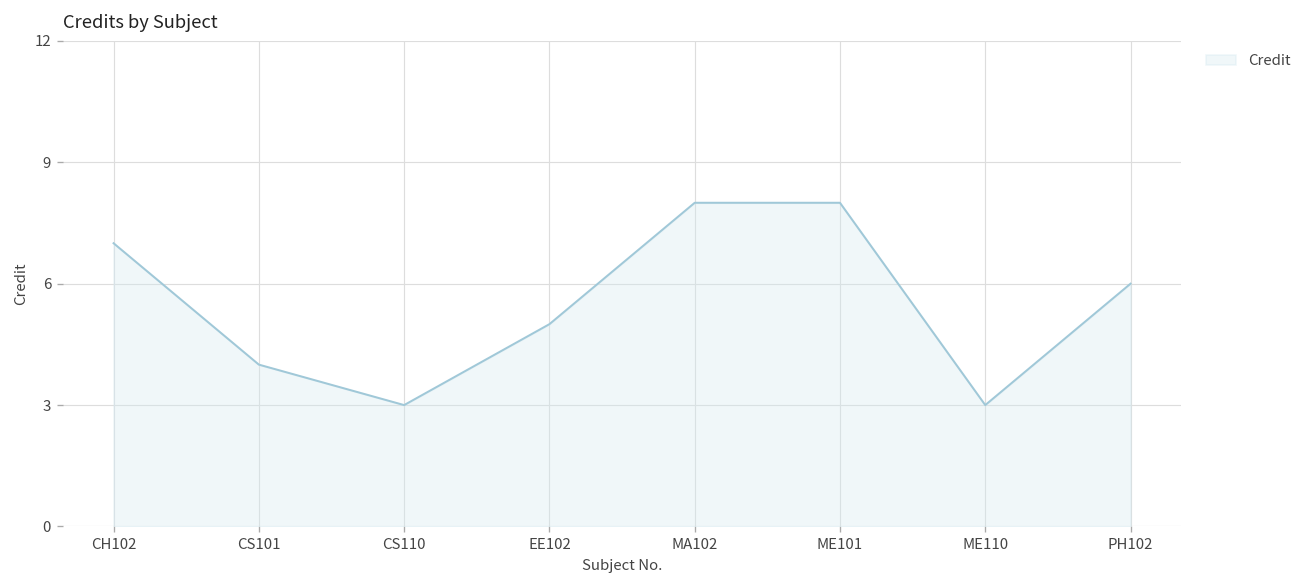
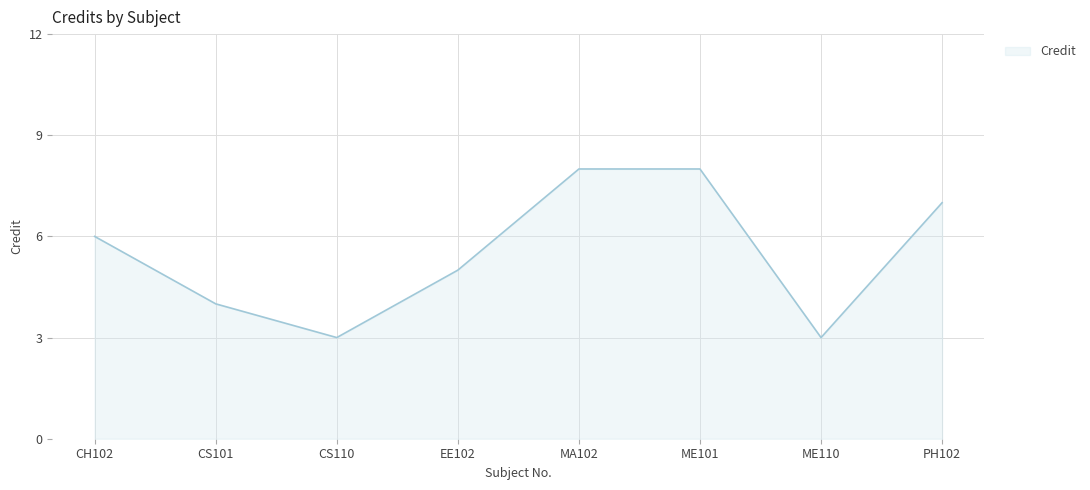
  {
-   "CH102": 7,
+   "CH102": 6,
    "CS101": 4,
    "CS110": 3,
    "EE102": 5,
    "MA102": 8,
    "ME101": 8,
    "ME110": 3,
-   "PH102": 6
+   "PH102": 7
  }
